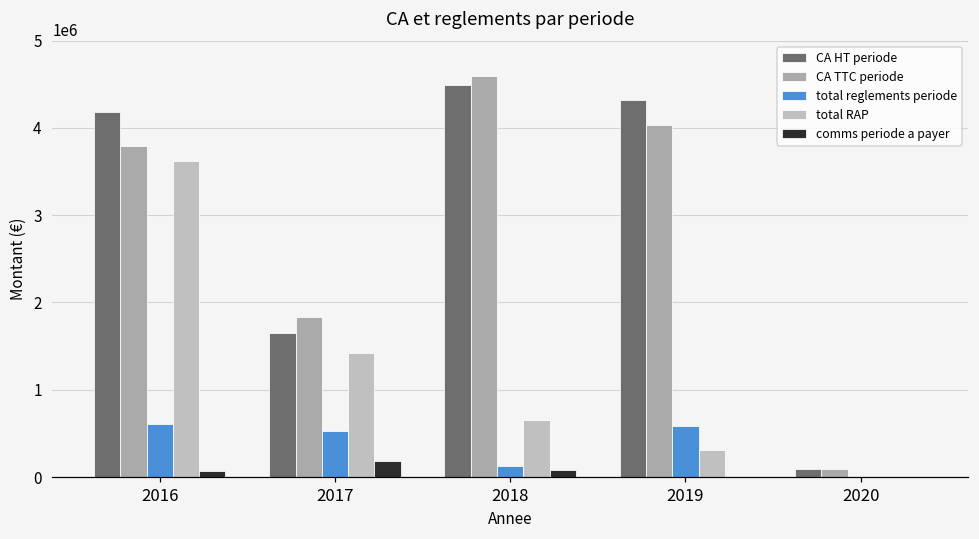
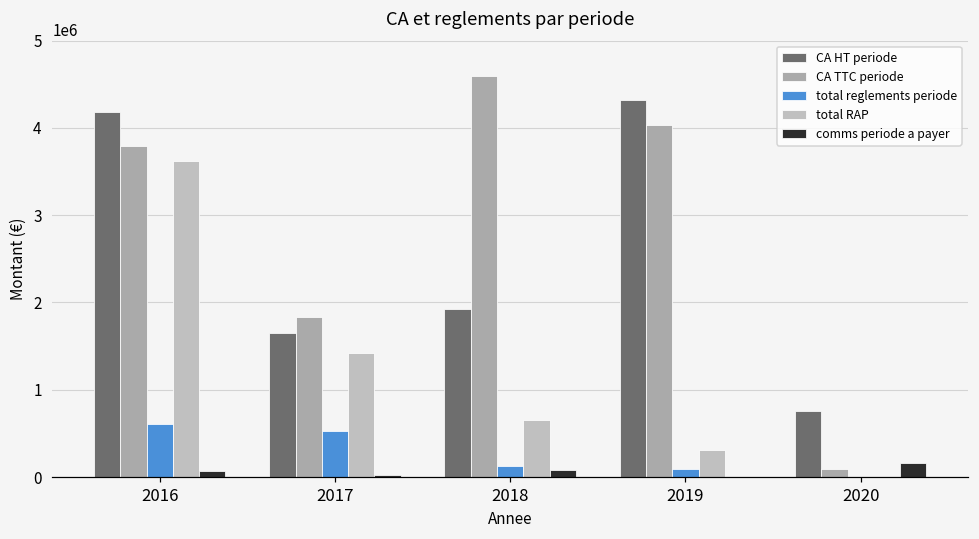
  {
    "CA HT periode": {
      "2016": 4200000,
      "2017": 1700000,
-     "2018": 4500000,
+     "2018": 1900000,
      "2019": 4300000,
-     "2020": 100000
+     "2020": 800000
    },
    "total reglements periode": {
      "2016": 600000,
      "2017": 500000,
      "2018": 100000,
-     "2019": 600000,
+     "2019": 100000,
      "2020": 0
    },
    "comms periode a payer": {
      "2016": 100000,
-     "2017": 200000,
+     "2017": 0,
      "2018": 100000,
      "2019": 0,
-     "2020": 0
+     "2020": 200000
    }
  }
